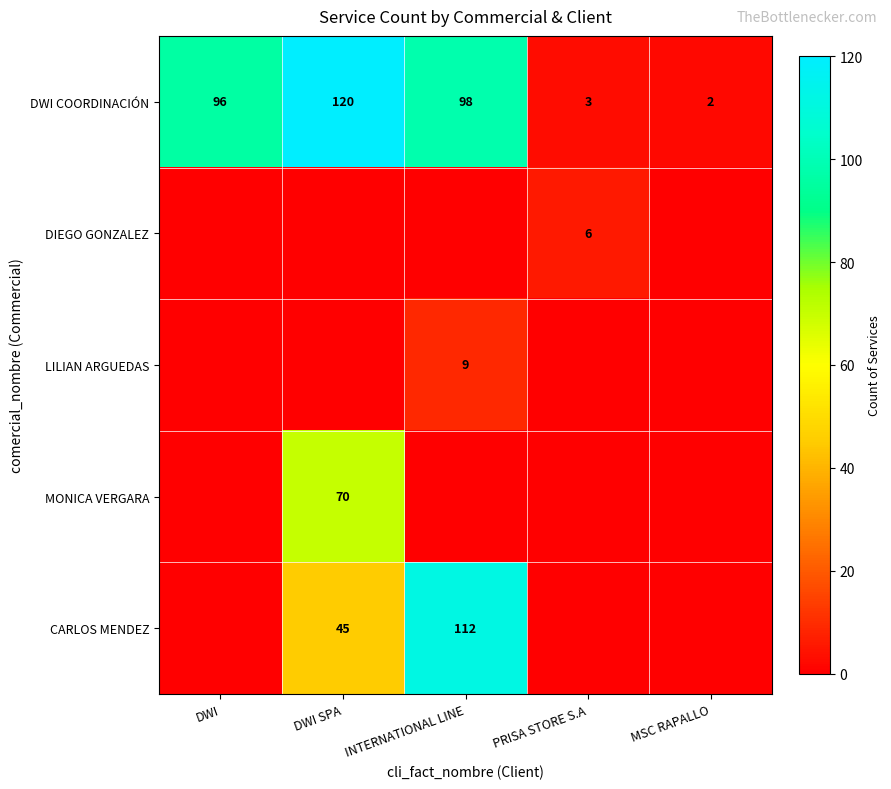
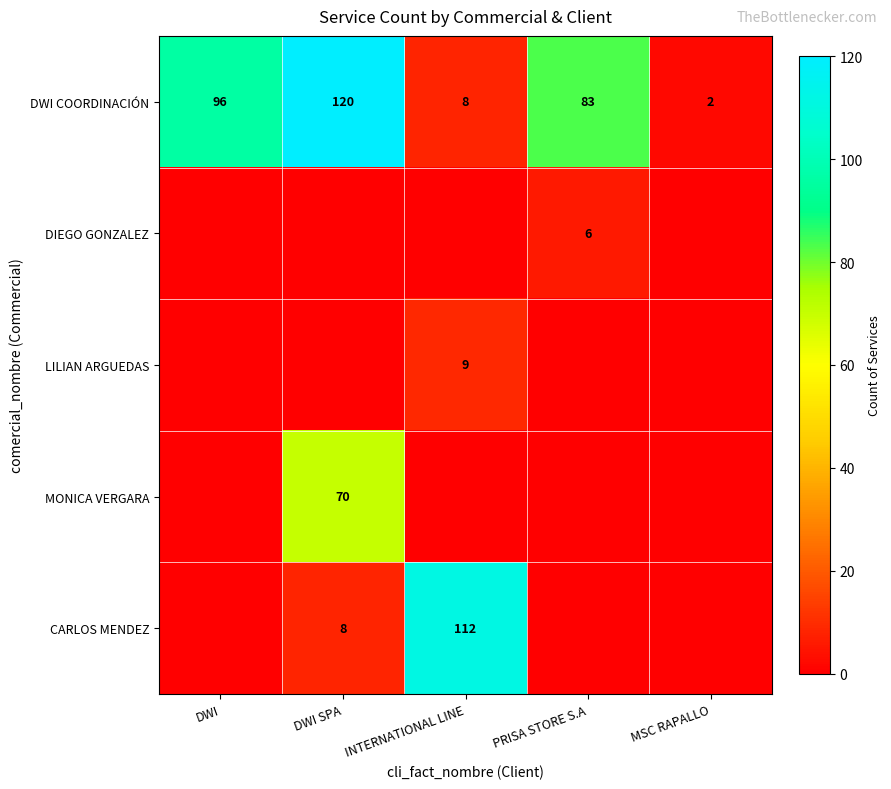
  {
    "DWI COORDINACIÓN": {
      "DWI": 96,
      "DWI SPA": 120,
-     "INTERNATIONAL LINE": 98,
-     "PRISA STORE S.A": 3,
+     "INTERNATIONAL LINE": 8,
+     "PRISA STORE S.A": 83,
      "MSC RAPALLO": 2
    },
    "DIEGO GONZALEZ": {
      "PRISA STORE S.A": 6
    },
    "LILIAN ARGUEDAS": {
      "INTERNATIONAL LINE": 9
    },
    "MONICA VERGARA": {
      "DWI SPA": 70
    },
    "CARLOS MENDEZ": {
-     "DWI SPA": 45,
+     "DWI SPA": 8,
      "INTERNATIONAL LINE": 112
    }
  }
